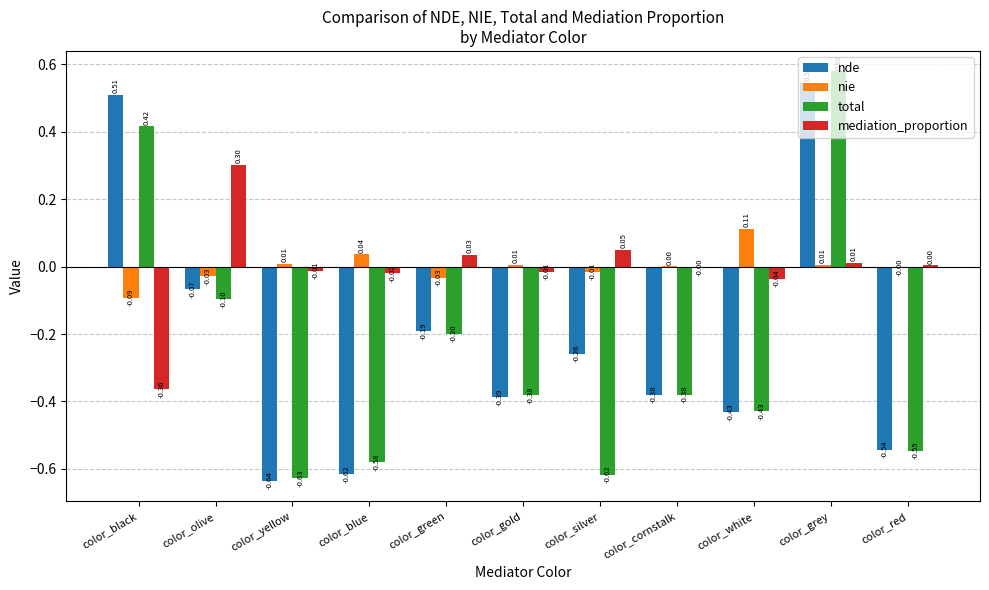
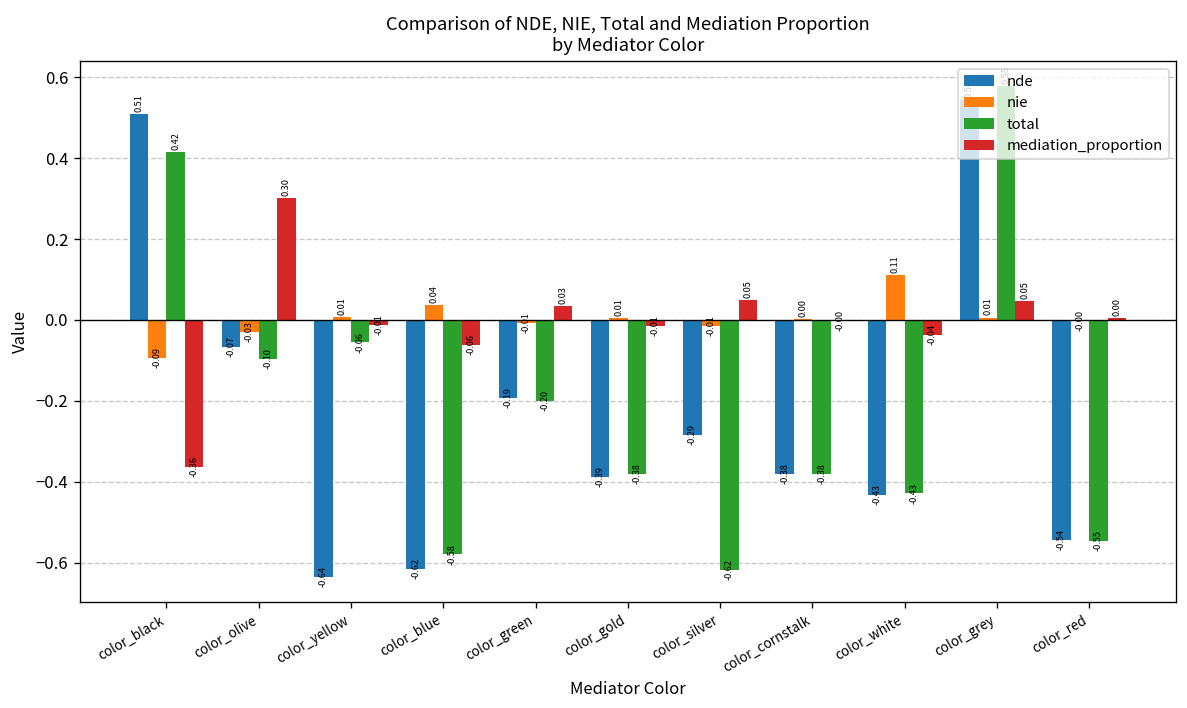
  {
    "nde": {
      "color_black": 0.51,
      "color_olive": -0.07,
      "color_yellow": -0.64,
      "color_blue": -0.62,
      "color_green": -0.19,
      "color_gold": -0.39,
-     "color_silver": -0.26,
+     "color_silver": -0.29,
      "color_cornstalk": -0.38,
      "color_white": -0.43,
      "color_red": -0.54
    },
    "nie": {
      "color_black": -0.09,
      "color_olive": -0.03,
      "color_yellow": 0.01,
      "color_blue": 0.04,
-     "color_green": -0.03,
+     "color_green": -0.01,
      "color_gold": 0.01,
      "color_silver": -0.01,
      "color_cornstalk": 0.00,
      "color_white": 0.11,
      "color_grey": 0.01,
      "color_red": -0.00
    },
    "total": {
      "color_black": 0.42,
      "color_olive": -0.10,
-     "color_yellow": -0.63,
+     "color_yellow": -0.06,
      "color_blue": -0.58,
      "color_green": -0.20,
      "color_gold": -0.38,
      "color_silver": -0.62,
      "color_cornstalk": -0.38,
      "color_white": -0.43,
      "color_red": -0.55
    },
    "mediation_proportion": {
      "color_black": -0.36,
      "color_olive": 0.30,
      "color_yellow": -0.01,
-     "color_blue": -0.02,
+     "color_blue": -0.06,
      "color_green": 0.03,
      "color_gold": -0.01,
      "color_silver": 0.05,
      "color_cornstalk": -0.00,
      "color_white": -0.04,
-     "color_grey": 0.01,
+     "color_grey": 0.05,
      "color_red": 0.00
    }
  }
